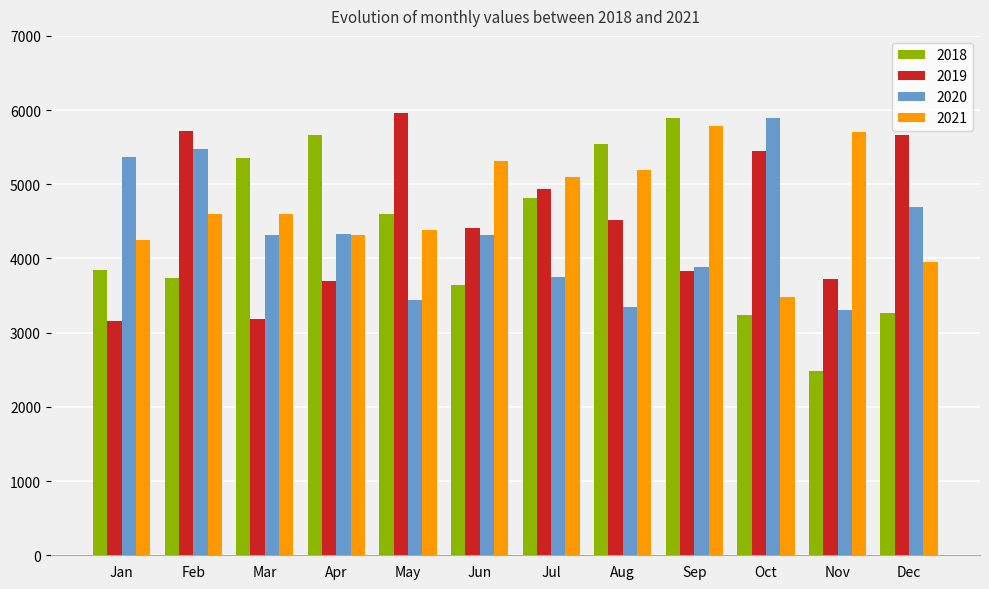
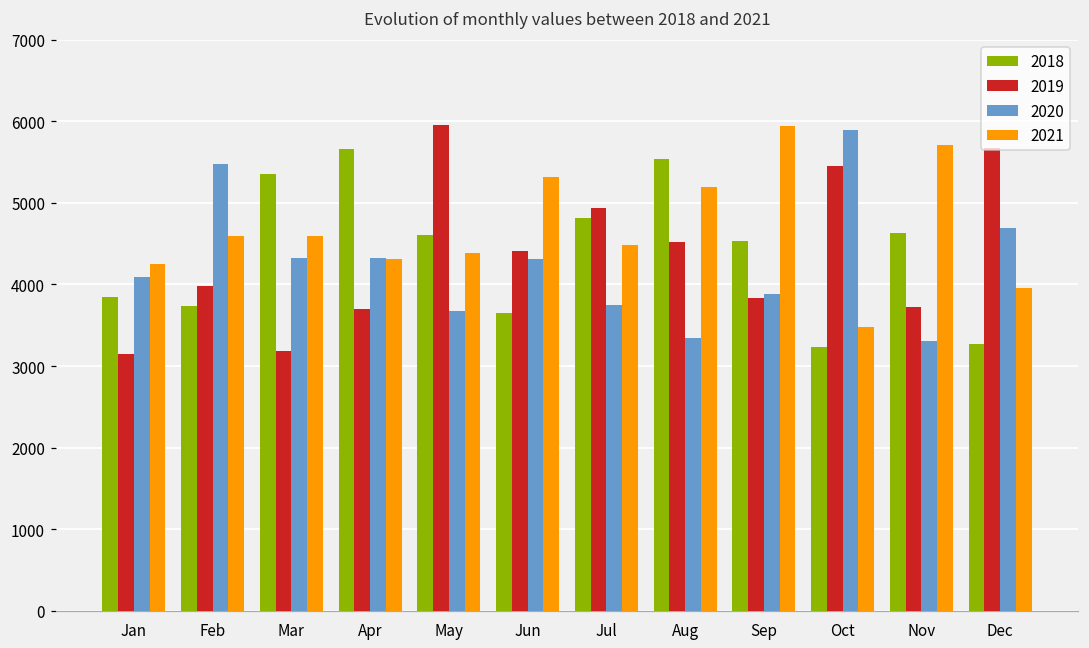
  {
    "2018": {
      "Jan": 3800,
      "Feb": 3700,
      "Mar": 5400,
      "Apr": 5700,
      "May": 4600,
      "Jun": 3600,
      "Jul": 4800,
      "Aug": 5500,
-     "Sep": 5900,
+     "Sep": 4500,
      "Oct": 3200,
-     "Nov": 2500,
+     "Nov": 4600,
      "Dec": 3300
    },
    "2019": {
      "Jan": 3200,
-     "Feb": 5700,
+     "Feb": 4000,
      "Mar": 3200,
      "Apr": 3700,
      "May": 6000,
      "Jun": 4400,
      "Jul": 4900,
      "Aug": 4500,
      "Sep": 3800,
      "Oct": 5500,
      "Nov": 3700,
      "Dec": 5700
    },
    "2020": {
-     "Jan": 5400,
+     "Jan": 4100,
      "Feb": 5500,
      "Mar": 4300,
      "Apr": 4300,
-     "May": 3400,
+     "May": 3700,
      "Jun": 4300,
      "Jul": 3800,
      "Aug": 3300,
      "Sep": 3900,
      "Oct": 5900,
      "Nov": 3300,
      "Dec": 4700
    },
    "2021": {
      "Jan": 4300,
      "Feb": 4600,
      "Mar": 4600,
      "Apr": 4300,
      "May": 4400,
      "Jun": 5300,
-     "Jul": 5100,
+     "Jul": 4500,
      "Aug": 5200,
-     "Sep": 5800,
+     "Sep": 5900,
      "Oct": 3500,
      "Nov": 5700,
      "Dec": 4000
    }
  }
